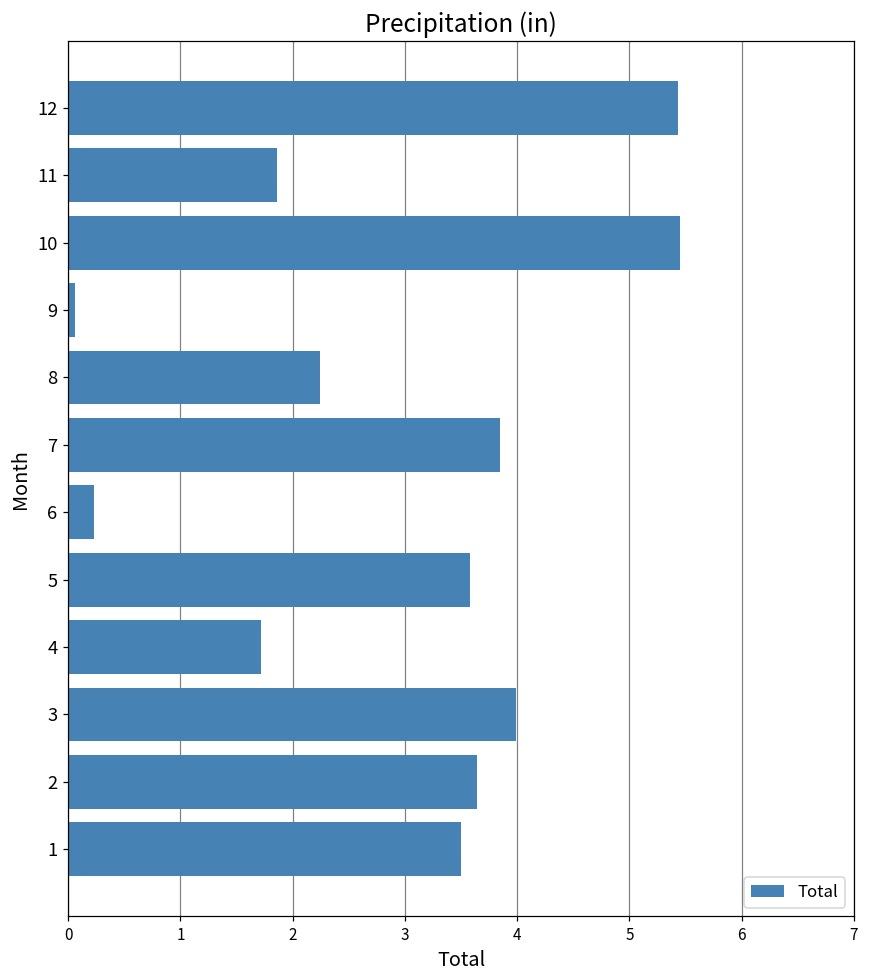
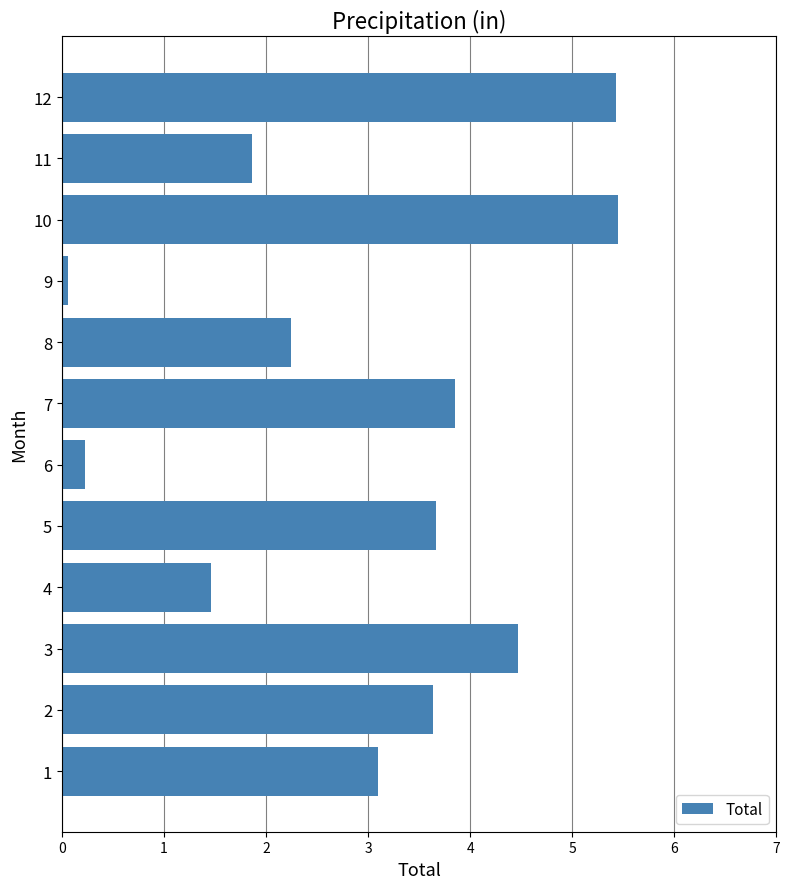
  {
    "12": 5.43,
    "11": 1.86,
    "10": 5.45,
    "9": 0.06,
    "8": 2.24,
    "7": 3.85,
    "6": 0.23,
-   "5": 3.58,
-   "4": 1.72,
-   "3": 3.99,
+   "5": 3.67,
+   "4": 1.46,
+   "3": 4.47,
    "2": 3.64,
-   "1": 3.5
+   "1": 3.1
  }
